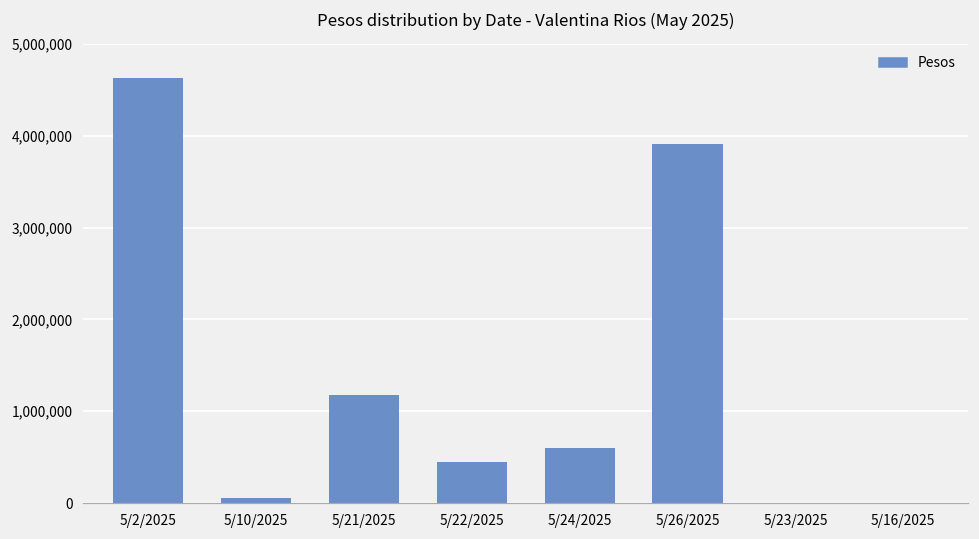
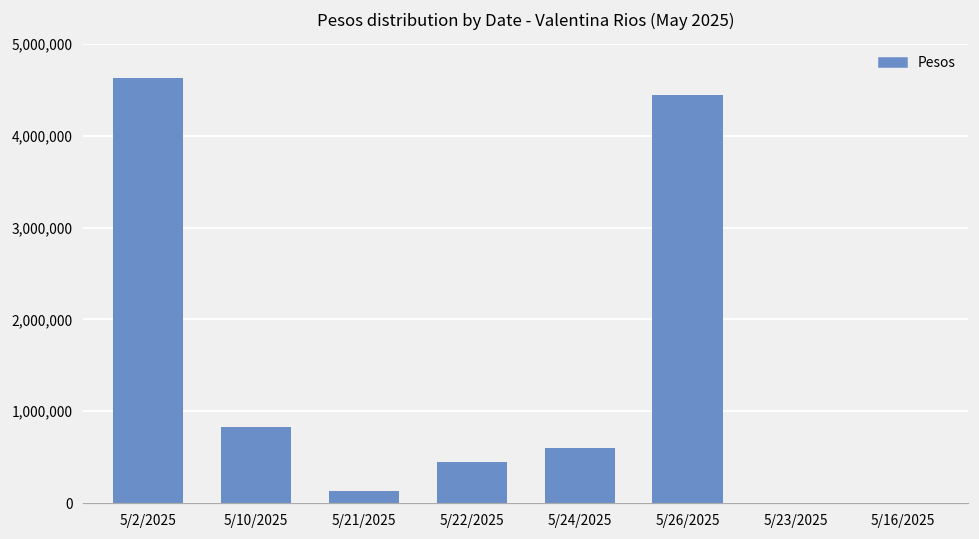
  {
    "5/2/2025": "4,600,000",
-   "5/10/2025": "100,000",
-   "5/21/2025": "1,200,000",
+   "5/10/2025": "800,000",
+   "5/21/2025": "100,000",
    "5/22/2025": "500,000",
    "5/24/2025": "600,000",
-   "5/26/2025": "3,900,000",
+   "5/26/2025": "4,400,000",
    "5/23/2025": "0",
    "5/16/2025": "0"
  }
